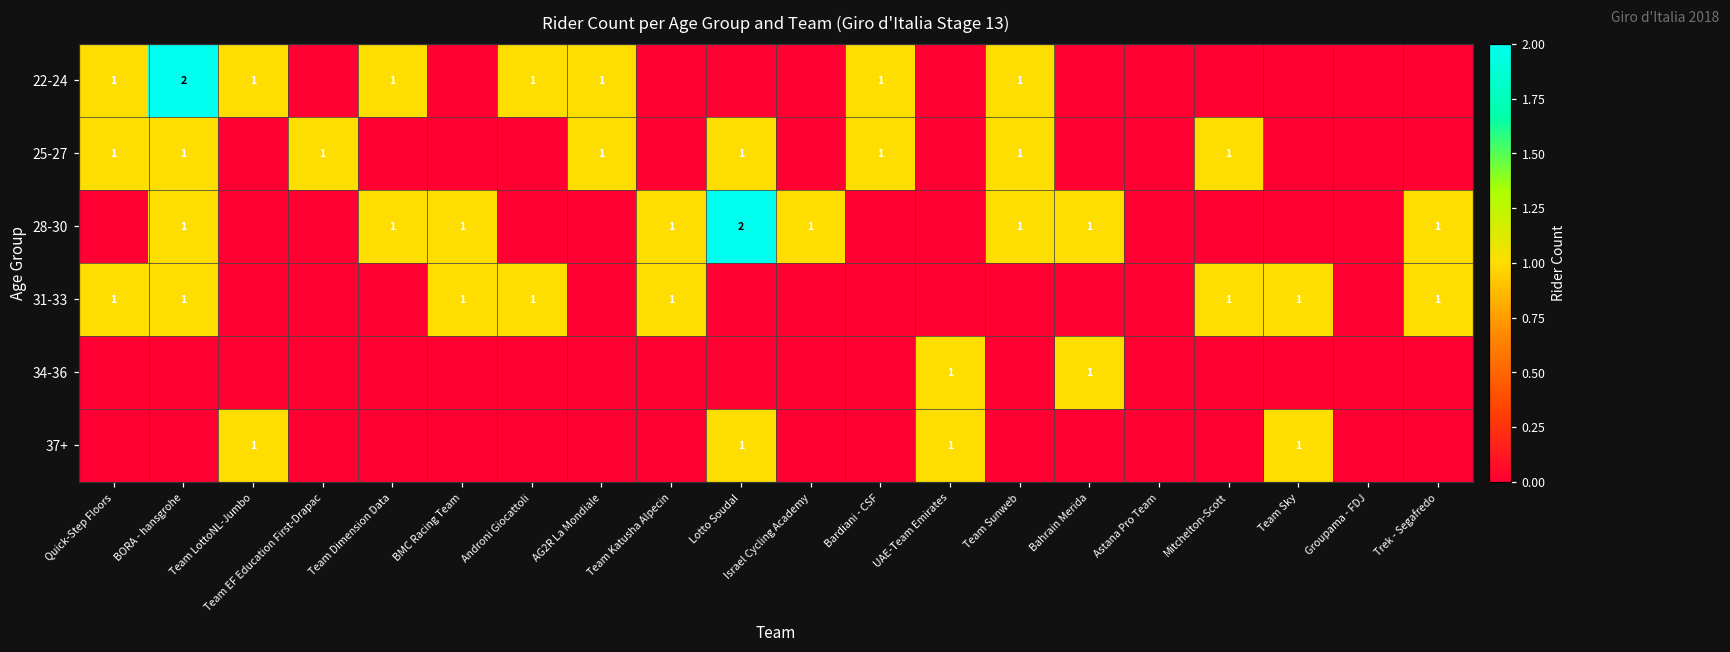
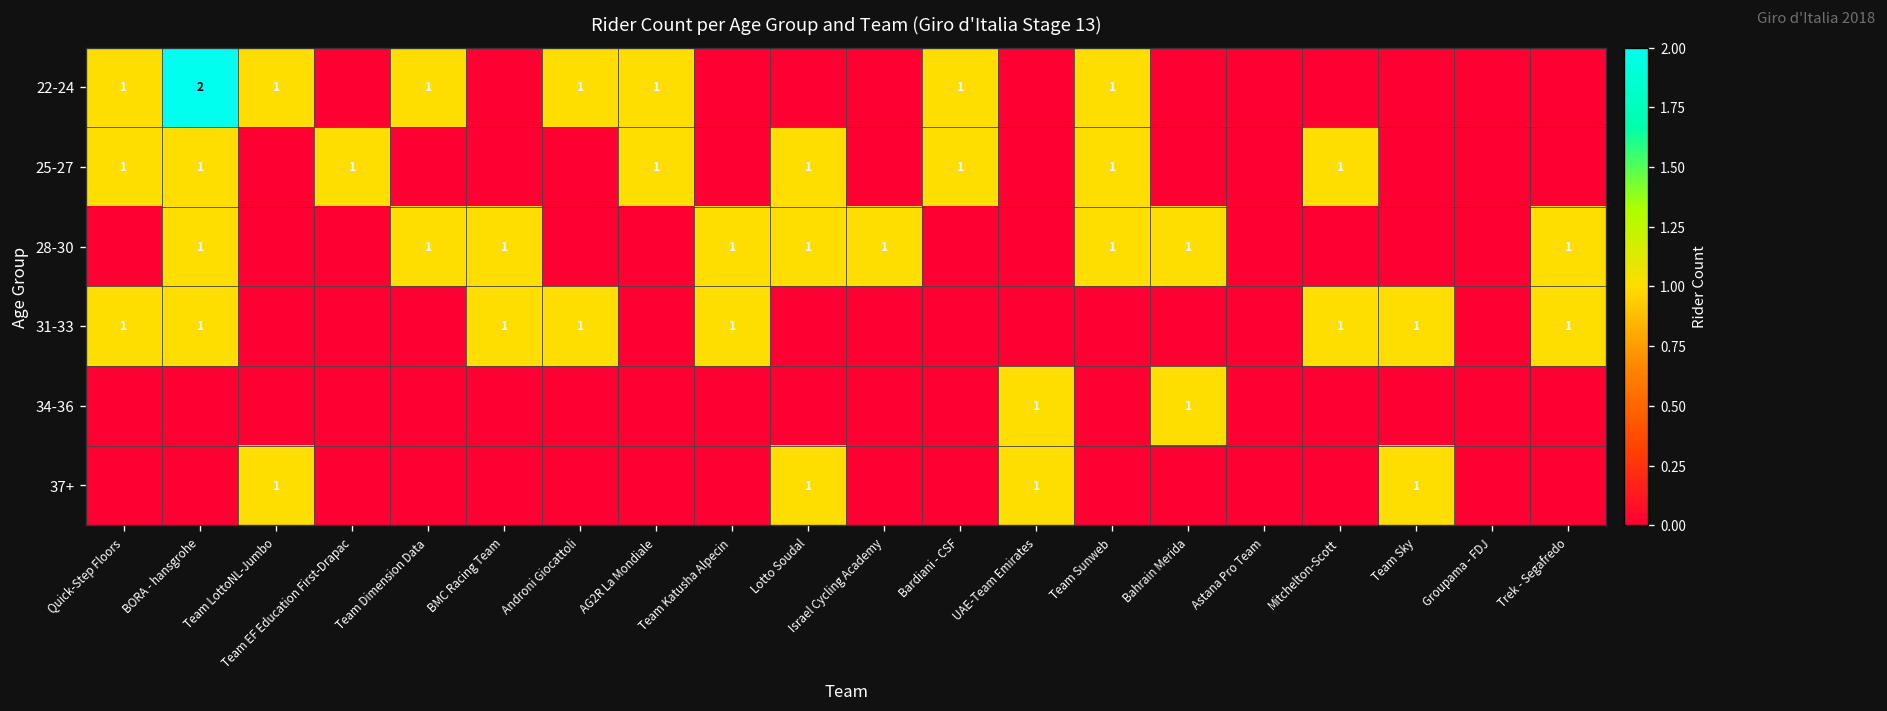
  {
    "22-24": {
      "Quick-Step Floors": 1,
      "BORA - hansgrohe": 2,
      "Team LottoNL-Jumbo": 1,
      "Team Dimension Data": 1,
      "Androni Giocattoli": 1,
      "AG2R La Mondiale": 1,
      "Bardiani - CSF": 1,
      "Team Sunweb": 1
    },
    "25-27": {
      "Quick-Step Floors": 1,
      "BORA - hansgrohe": 1,
      "Team EF Education First-Drapac": 1,
      "AG2R La Mondiale": 1,
      "Lotto Soudal": 1,
      "Bardiani - CSF": 1,
      "Team Sunweb": 1,
      "Mitchelton-Scott": 1
    },
    "28-30": {
      "BORA - hansgrohe": 1,
      "Team Dimension Data": 1,
      "BMC Racing Team": 1,
      "Team Katusha Alpecin": 1,
-     "Lotto Soudal": 2,
+     "Lotto Soudal": 1,
      "Israel Cycling Academy": 1,
      "Team Sunweb": 1,
      "Bahrain Merida": 1,
      "Trek - Segafredo": 1
    },
    "31-33": {
      "Quick-Step Floors": 1,
      "BORA - hansgrohe": 1,
      "BMC Racing Team": 1,
      "Androni Giocattoli": 1,
      "Team Katusha Alpecin": 1,
      "Mitchelton-Scott": 1,
      "Team Sky": 1,
      "Trek - Segafredo": 1
    },
    "34-36": {
      "UAE-Team Emirates": 1,
      "Bahrain Merida": 1
    },
    "37+": {
      "Team LottoNL-Jumbo": 1,
      "Lotto Soudal": 1,
      "UAE-Team Emirates": 1,
      "Team Sky": 1
    }
  }
